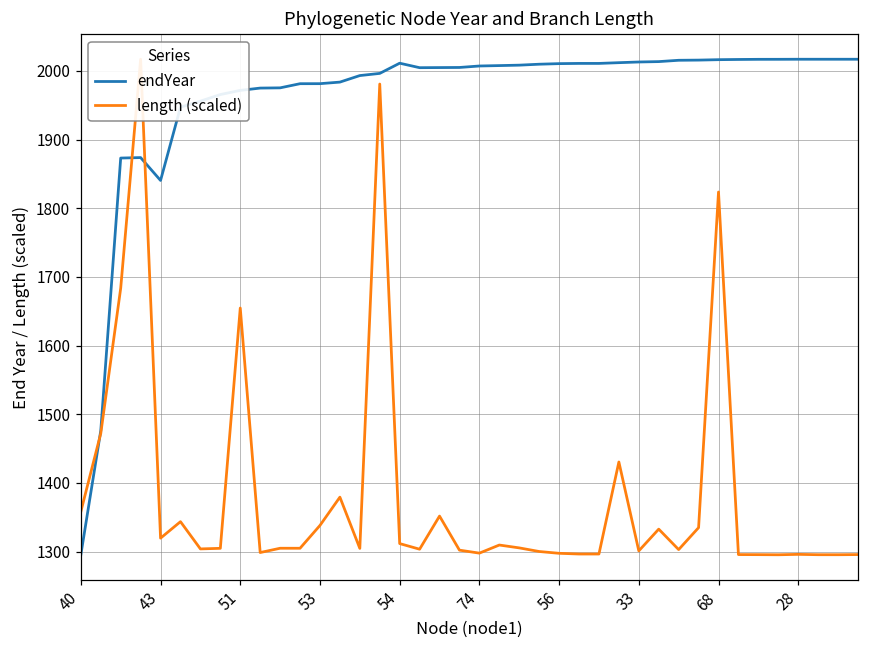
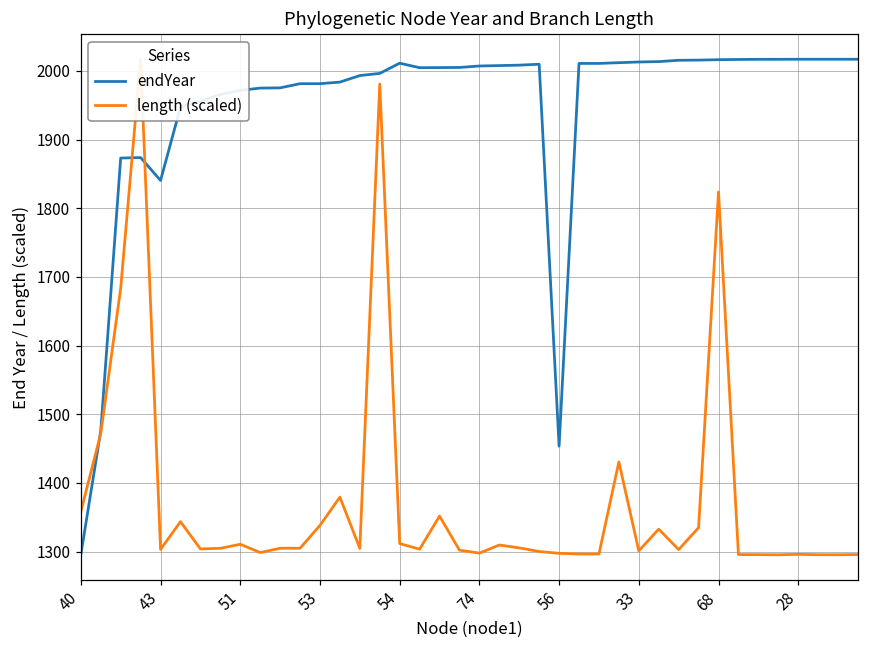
  {
    "endYear": {
      "40": 1300,
      "43": 1840,
      "53": 1980,
      "54": 2010,
      "74": 2010,
-     "56": 2010,
+     "56": 1450,
      "68": 2020,
      "28": 2020
    },
    "length (scaled)": {
      "40": 1360,
-     "43": 1320,
-     "51": 1650,
+     "43": 1300,
+     "51": 1310,
      "53": 1340,
      "54": 1310,
      "74": 1300,
      "56": 1300,
      "68": 1820,
      "28": 1300
    }
  }
